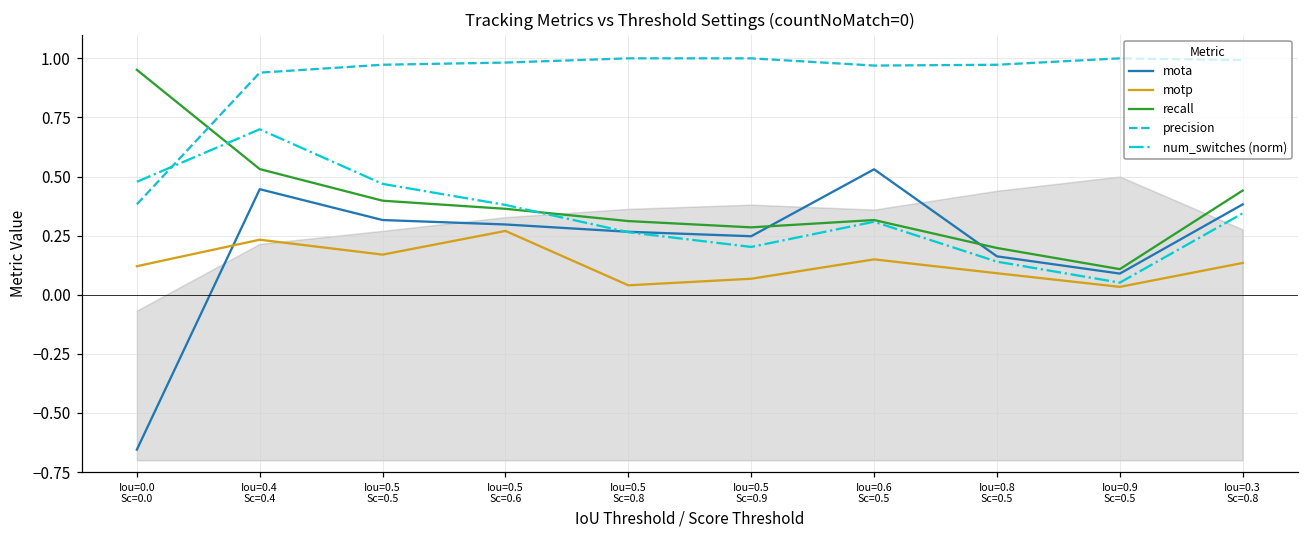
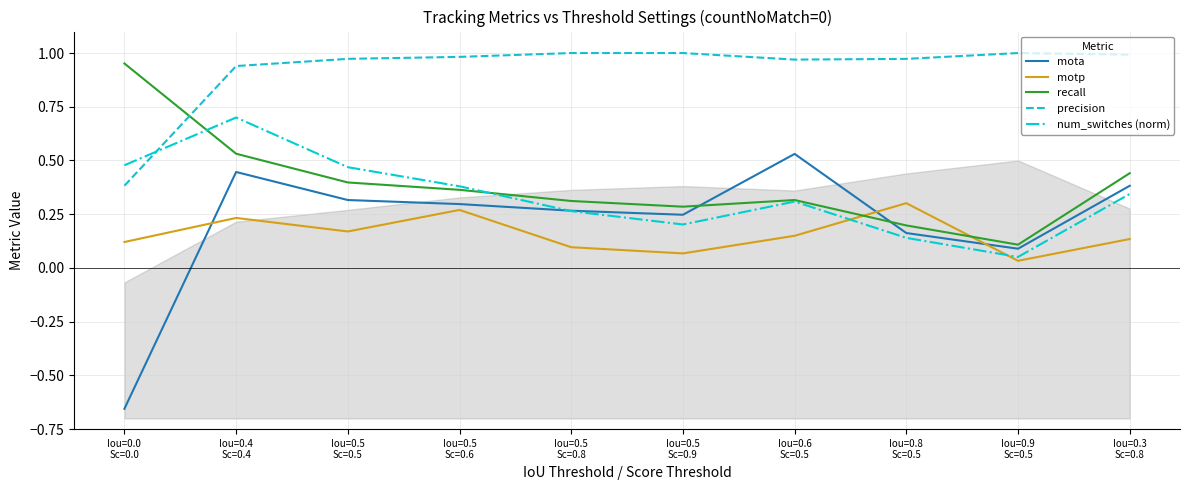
  {
    "mota": {
      "Iou=0.0 Sc=0.0": -0.66,
      "Iou=0.4 Sc=0.4": 0.45,
      "Iou=0.5 Sc=0.5": 0.32,
      "Iou=0.5 Sc=0.6": 0.30,
      "Iou=0.5 Sc=0.9": 0.25,
      "Iou=0.6 Sc=0.5": 0.53,
      "Iou=0.8 Sc=0.5": 0.16,
      "Iou=0.9 Sc=0.5": 0.09,
      "Iou=0.3 Sc=0.8": 0.38
    },
    "motp": {
      "Iou=0.0 Sc=0.0": 0.12,
      "Iou=0.4 Sc=0.4": 0.23,
      "Iou=0.5 Sc=0.5": 0.17,
      "Iou=0.5 Sc=0.6": 0.27,
-     "Iou=0.5 Sc=0.8": 0.04,
+     "Iou=0.5 Sc=0.8": 0.10,
      "Iou=0.5 Sc=0.9": 0.07,
      "Iou=0.6 Sc=0.5": 0.15,
-     "Iou=0.8 Sc=0.5": 0.09,
+     "Iou=0.8 Sc=0.5": 0.30,
      "Iou=0.9 Sc=0.5": 0.03,
      "Iou=0.3 Sc=0.8": 0.13
    },
    "recall": {
      "Iou=0.0 Sc=0.0": 0.95,
      "Iou=0.4 Sc=0.4": 0.53,
      "Iou=0.5 Sc=0.5": 0.40,
      "Iou=0.5 Sc=0.6": 0.36,
      "Iou=0.5 Sc=0.8": 0.31,
      "Iou=0.5 Sc=0.9": 0.29,
      "Iou=0.8 Sc=0.5": 0.20,
      "Iou=0.9 Sc=0.5": 0.11,
      "Iou=0.3 Sc=0.8": 0.44
    }
  }
